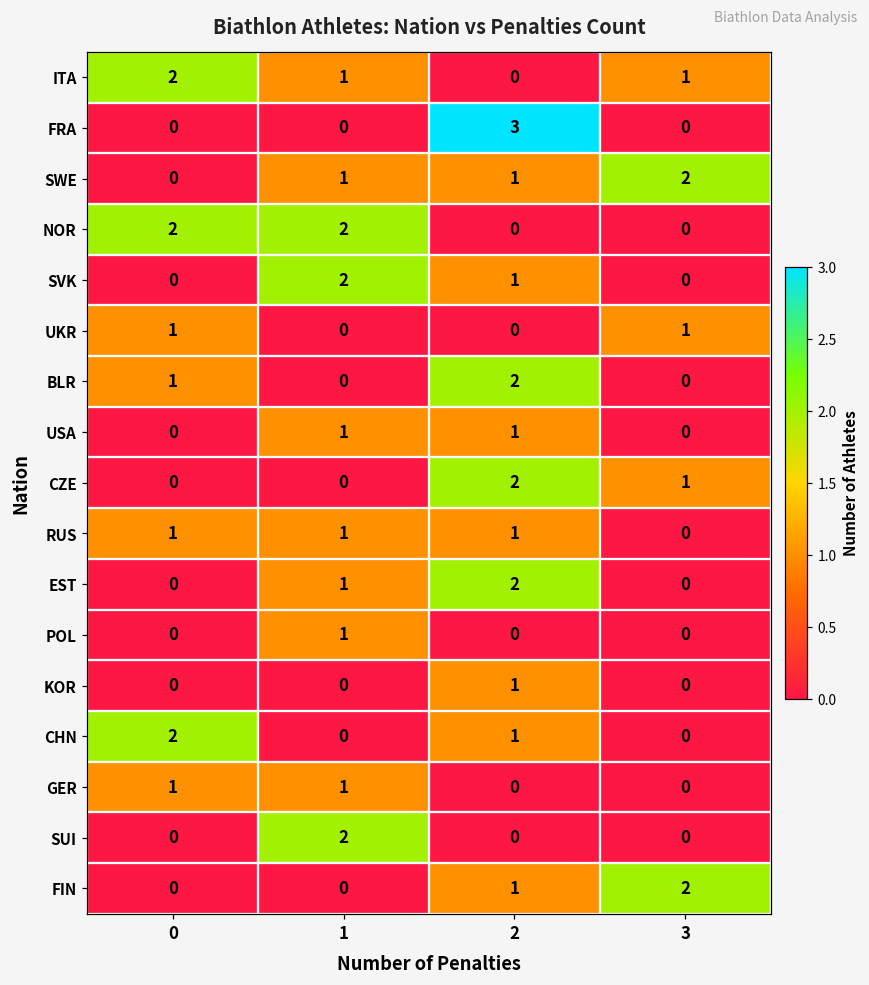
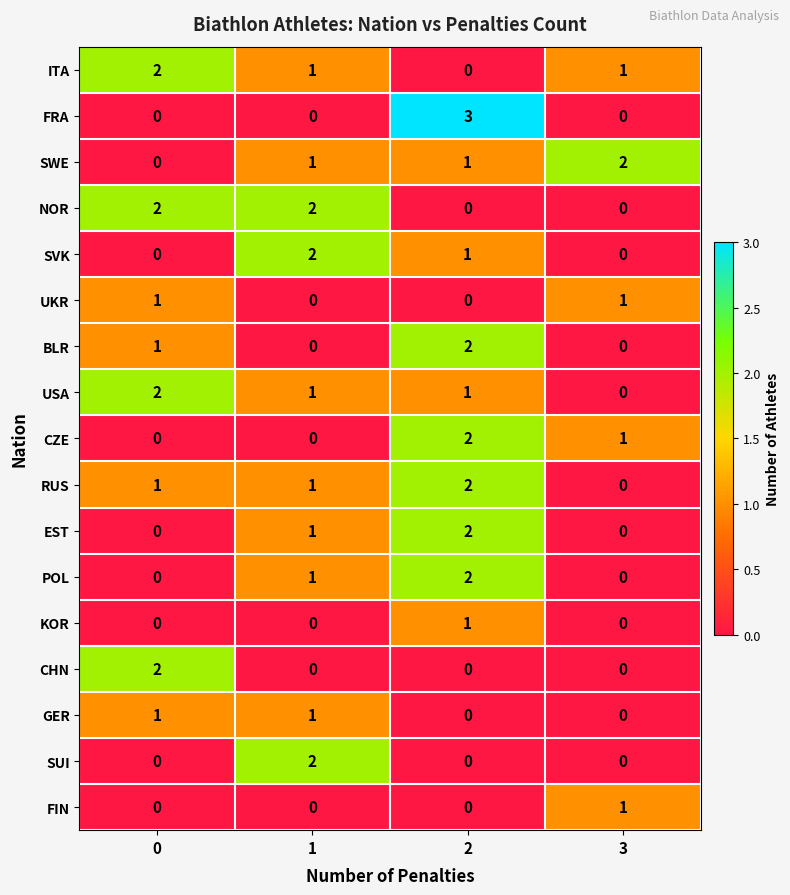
  {
    "ITA": {
      "0": 2,
      "1": 1,
      "2": 0,
      "3": 1
    },
    "FRA": {
      "0": 0,
      "1": 0,
      "2": 3,
      "3": 0
    },
    "SWE": {
      "0": 0,
      "1": 1,
      "2": 1,
      "3": 2
    },
    "NOR": {
      "0": 2,
      "1": 2,
      "2": 0,
      "3": 0
    },
    "SVK": {
      "0": 0,
      "1": 2,
      "2": 1,
      "3": 0
    },
    "UKR": {
      "0": 1,
      "1": 0,
      "2": 0,
      "3": 1
    },
    "BLR": {
      "0": 1,
      "1": 0,
      "2": 2,
      "3": 0
    },
    "USA": {
-     "0": 0,
+     "0": 2,
      "1": 1,
      "2": 1,
      "3": 0
    },
    "CZE": {
      "0": 0,
      "1": 0,
      "2": 2,
      "3": 1
    },
    "RUS": {
      "0": 1,
      "1": 1,
-     "2": 1,
+     "2": 2,
      "3": 0
    },
    "EST": {
      "0": 0,
      "1": 1,
      "2": 2,
      "3": 0
    },
    "POL": {
      "0": 0,
      "1": 1,
-     "2": 0,
+     "2": 2,
      "3": 0
    },
    "KOR": {
      "0": 0,
      "1": 0,
      "2": 1,
      "3": 0
    },
    "CHN": {
      "0": 2,
      "1": 0,
-     "2": 1,
+     "2": 0,
      "3": 0
    },
    "GER": {
      "0": 1,
      "1": 1,
      "2": 0,
      "3": 0
    },
    "SUI": {
      "0": 0,
      "1": 2,
      "2": 0,
      "3": 0
    },
    "FIN": {
      "0": 0,
      "1": 0,
-     "2": 1,
-     "3": 2
+     "2": 0,
+     "3": 1
    }
  }
